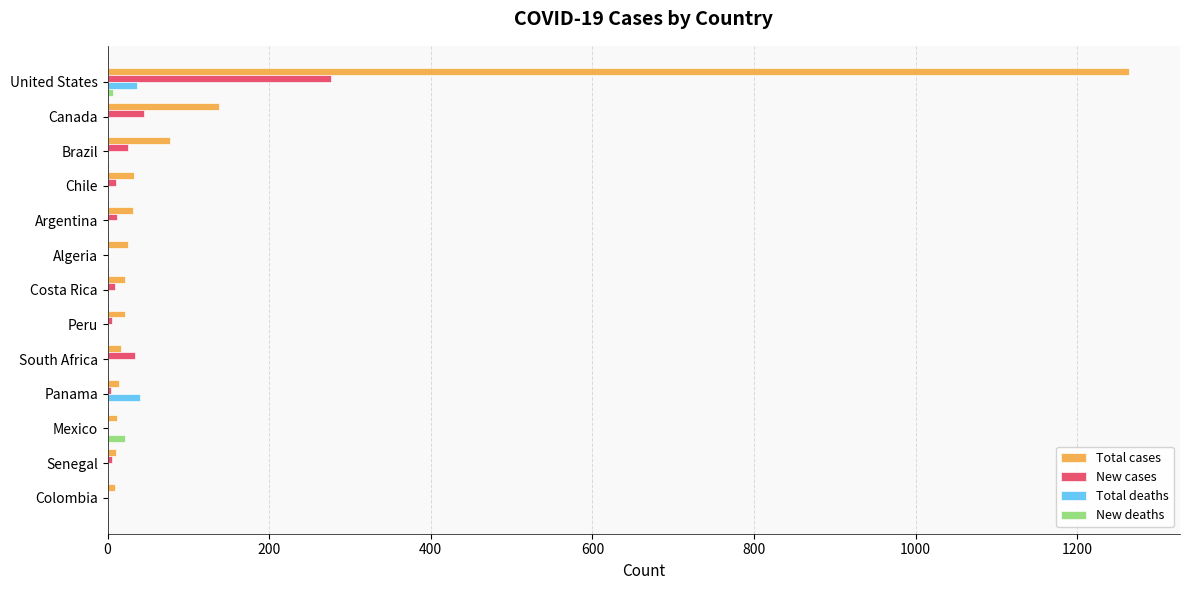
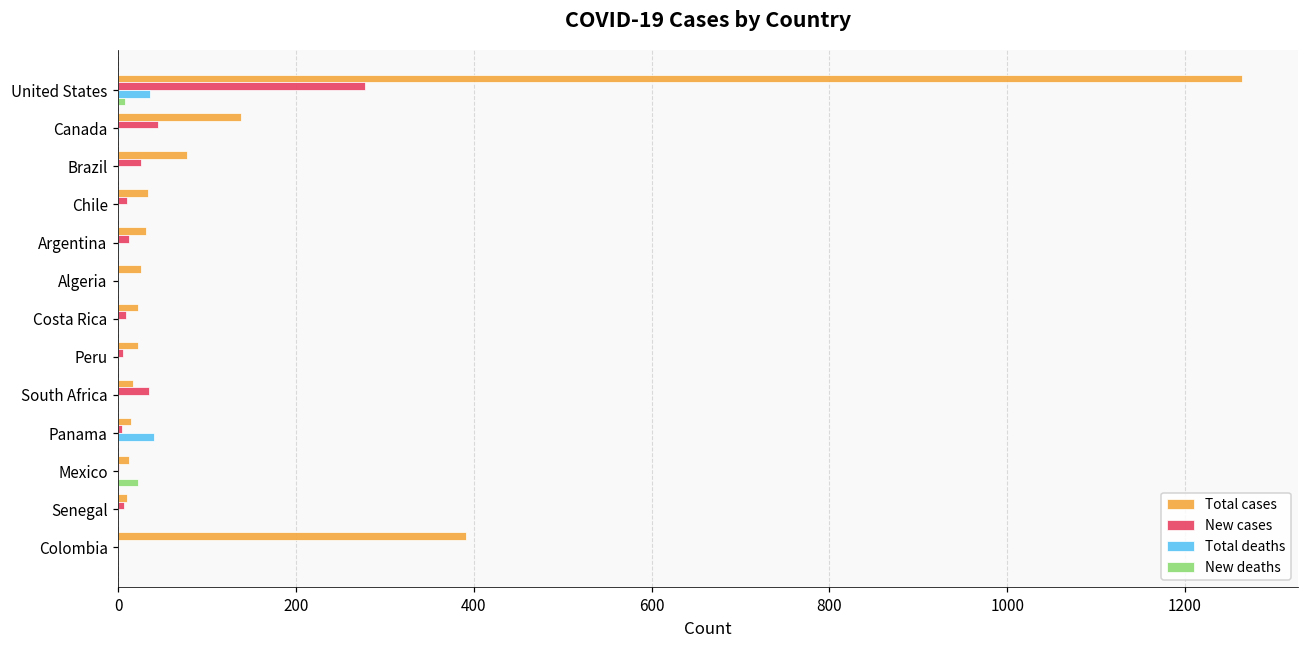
  {
    "Total cases": {
      "United States": 1260,
      "Canada": 140,
      "Brazil": 80,
      "Chile": 30,
      "Argentina": 30,
      "Algeria": 30,
      "Costa Rica": 20,
      "Peru": 20,
      "South Africa": 20,
      "Panama": 10,
      "Mexico": 10,
      "Senegal": 10,
-     "Colombia": 10
+     "Colombia": 390
    },
    "New cases": {
      "United States": 280,
      "Canada": 50,
      "Brazil": 30,
      "Chile": 10,
      "Argentina": 10,
      "Algeria": 0,
      "Costa Rica": 10,
      "Peru": 10,
      "South Africa": 30,
      "Panama": 0,
      "Senegal": 10,
      "Colombia": 0
    },
    "Total deaths": {
      "United States": 40,
      "Brazil": 0,
      "Chile": 0,
      "Costa Rica": 0,
      "Peru": 0,
      "South Africa": 0,
      "Panama": 40,
      "Mexico": 0,
      "Senegal": 0,
      "Colombia": 0
    },
    "New deaths": {
      "United States": 10,
      "Canada": 0,
      "Brazil": 0,
      "Chile": 0,
      "Argentina": 0,
      "Algeria": 0,
      "Costa Rica": 0,
      "Peru": 0,
      "South Africa": 0,
      "Panama": 0,
      "Mexico": 20,
      "Senegal": 0,
      "Colombia": 0
    }
  }
